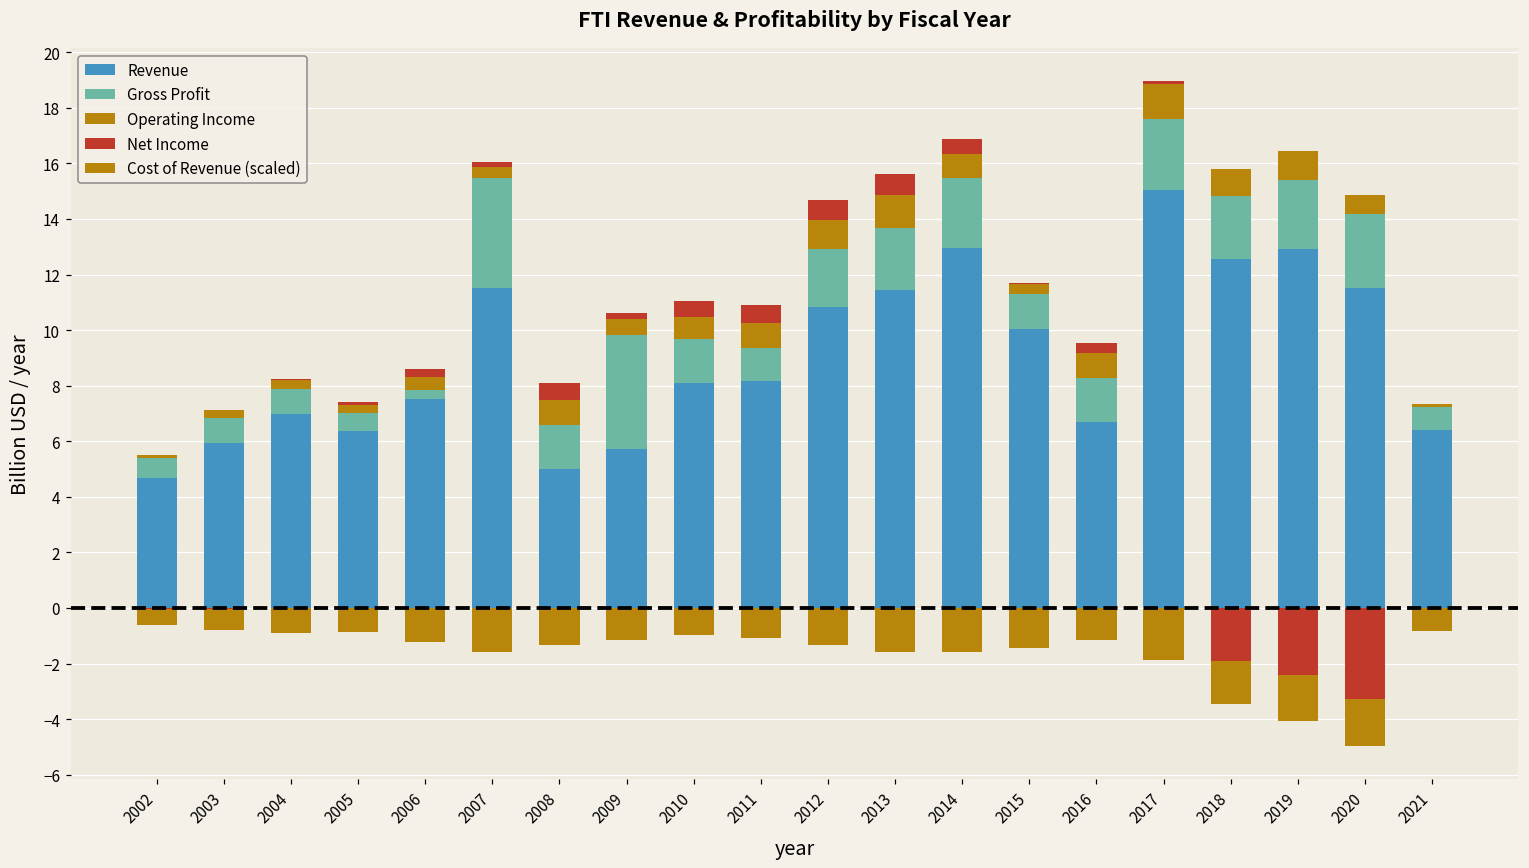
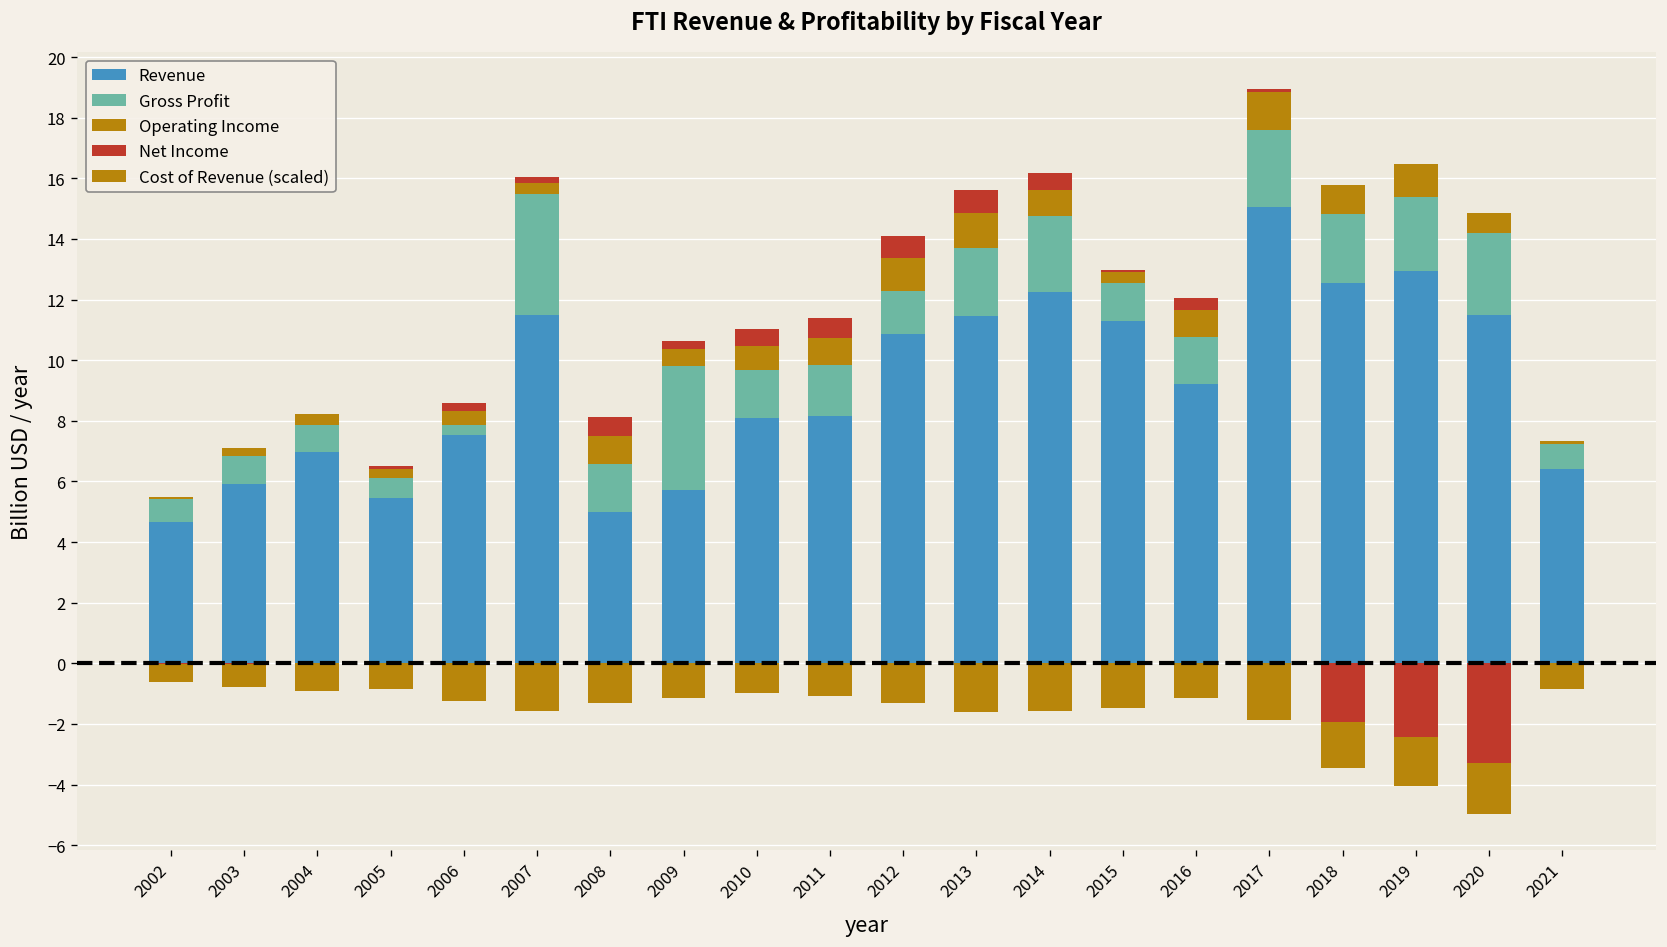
  {
    "Revenue": {
      "2002": 4.7,
      "2003": 5.9,
      "2004": 7.0,
-     "2005": 6.4,
+     "2005": 5.5,
      "2006": 7.5,
      "2007": 11.5,
      "2008": 5.0,
      "2009": 5.7,
      "2010": 8.1,
      "2011": 8.2,
      "2012": 10.8,
      "2013": 11.5,
-     "2014": 13.0,
-     "2015": 10.0,
-     "2016": 6.7,
+     "2014": 12.2,
+     "2015": 11.3,
+     "2016": 9.2,
      "2017": 15.1,
      "2018": 12.6,
      "2019": 12.9,
      "2020": 11.5,
      "2021": 6.4
    },
    "Gross Profit": {
      "2002": 0.7,
      "2003": 0.9,
      "2004": 0.9,
      "2005": 0.7,
      "2006": 0.3,
      "2007": 4.0,
      "2008": 1.6,
      "2009": 4.1,
      "2010": 1.6,
-     "2011": 1.2,
-     "2012": 2.1,
+     "2011": 1.7,
+     "2012": 1.4,
      "2013": 2.2,
      "2014": 2.5,
      "2015": 1.2,
      "2016": 1.6,
      "2017": 2.5,
      "2018": 2.3,
      "2019": 2.5,
      "2020": 2.7,
      "2021": 0.8
    }
  }
